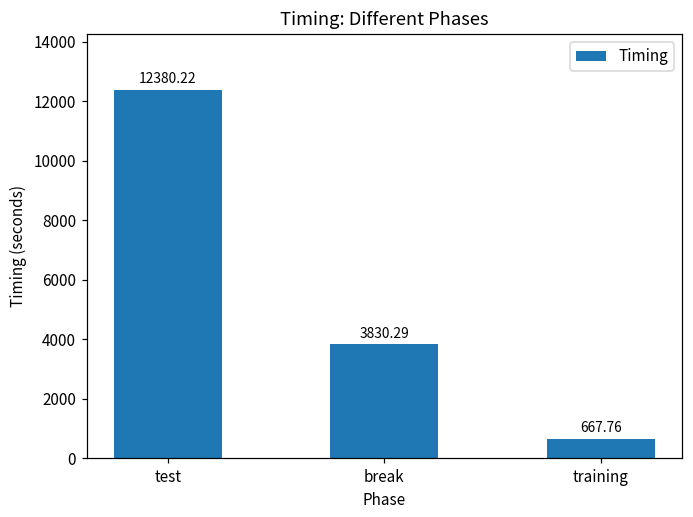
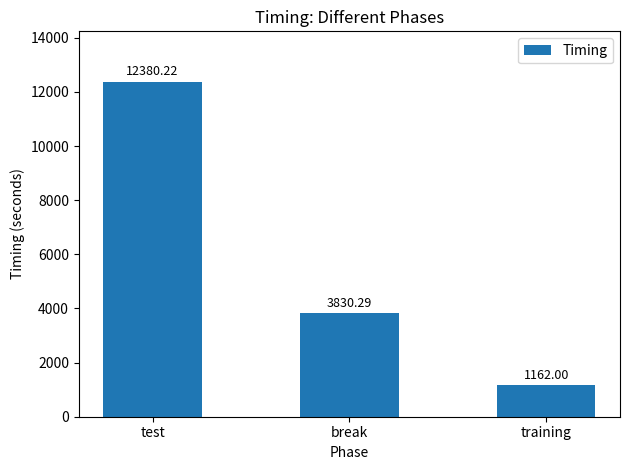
  {
    "test": 12380.22,
    "break": 3830.29,
-   "training": 667.76
+   "training": 1162.00
  }
